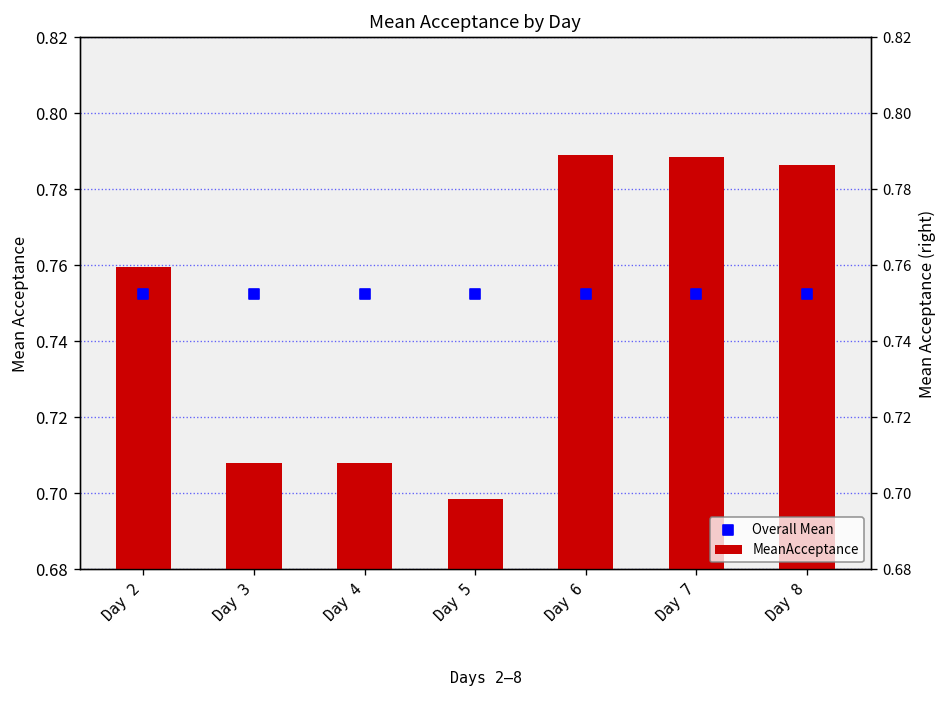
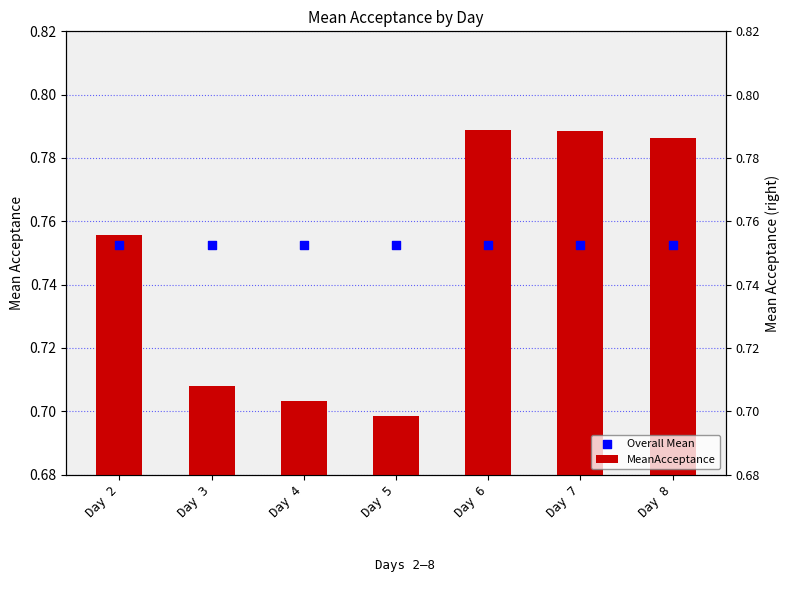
  {
    "MeanAcceptance": {
-     "Day 2": 0.759,
+     "Day 2": 0.756,
      "Day 3": 0.708,
-     "Day 4": 0.708,
+     "Day 4": 0.703,
      "Day 5": 0.698,
      "Day 6": 0.789,
      "Day 7": 0.788,
      "Day 8": 0.786
    }
  }
